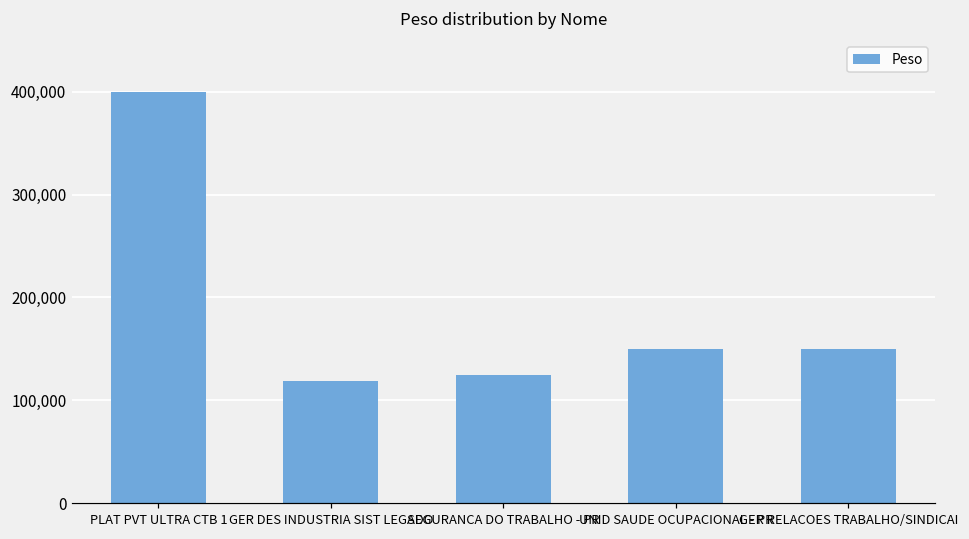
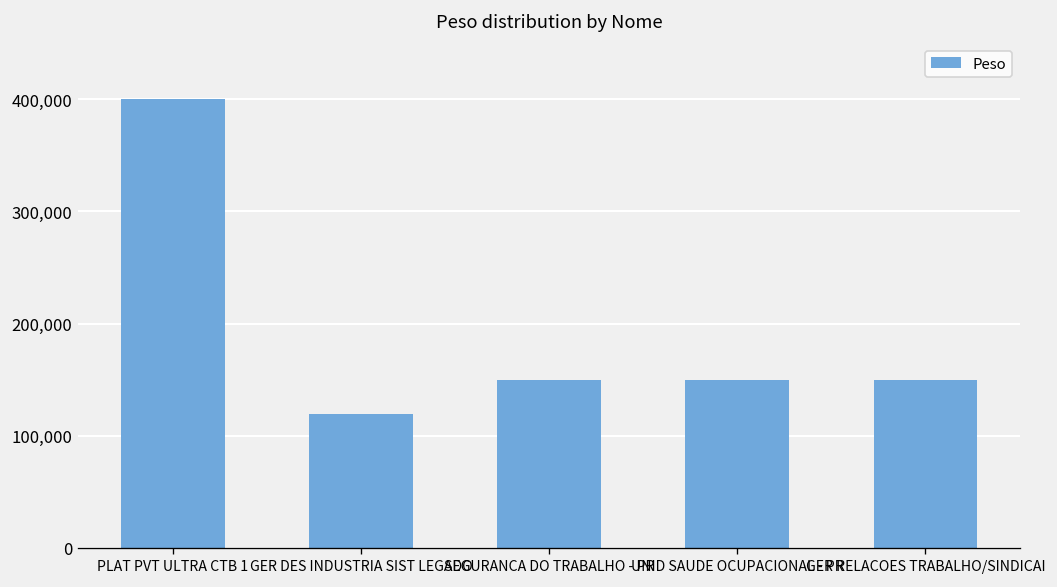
  {
    "PLAT PVT ULTRA CTB 1": "400,000",
    "GER DES INDUSTRIA SIST LEGADO": "120,000",
-   "SEGURANCA DO TRABALHO - PR": "130,000"
+   "SEGURANCA DO TRABALHO - PR": "150,000"
  }
